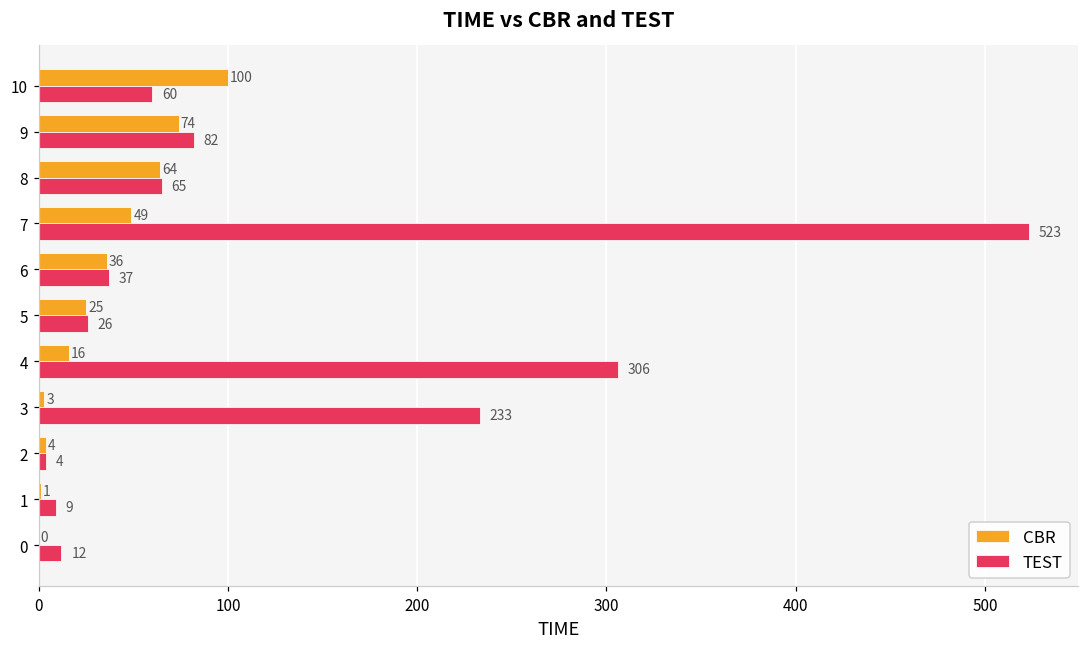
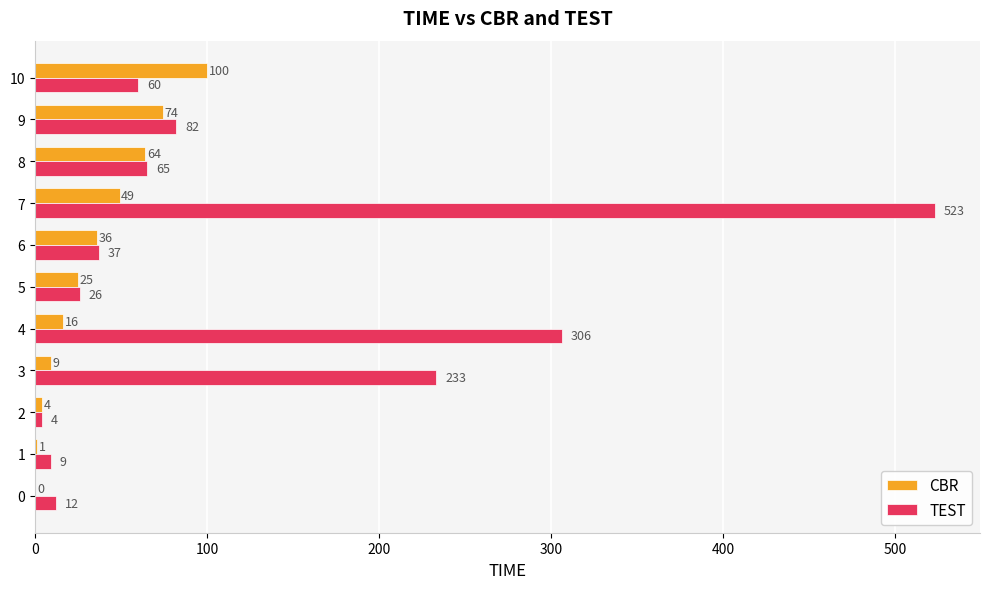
  {
    "CBR": {
      "10": 100,
      "9": 74,
      "8": 64,
      "7": 49,
      "6": 36,
      "5": 25,
      "4": 16,
-     "3": 3,
+     "3": 9,
      "2": 4,
      "1": 1,
      "0": 0
    },
    "TEST": {
      "10": 60,
      "9": 82,
      "8": 65,
      "7": 523,
      "6": 37,
      "5": 26,
      "4": 306,
      "3": 233,
      "2": 4,
      "1": 9,
      "0": 12
    }
  }
